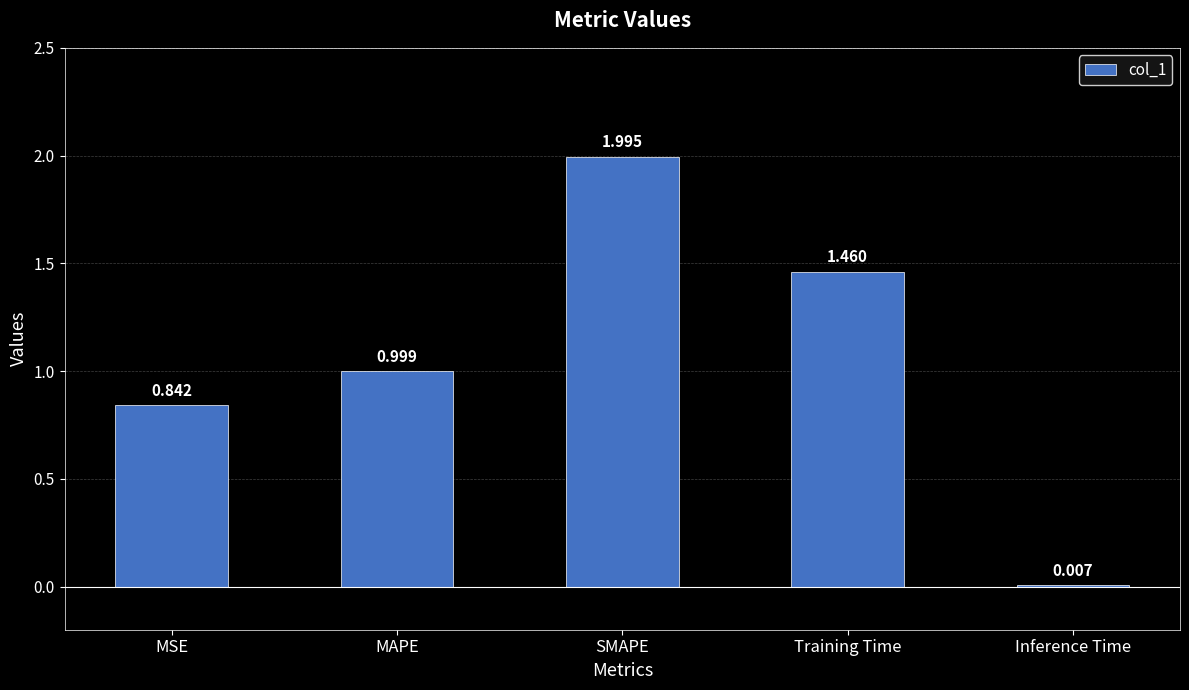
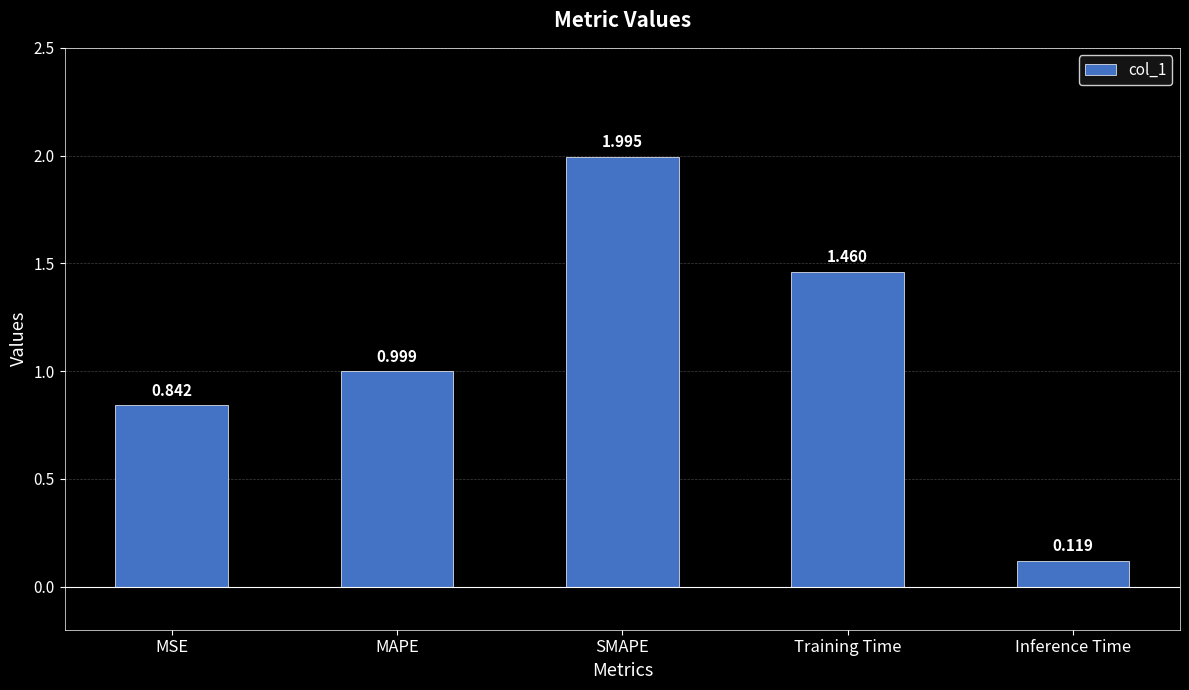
  {
    "MSE": 0.842,
    "MAPE": 0.999,
    "SMAPE": 1.995,
    "Training Time": 1.460,
-   "Inference Time": 0.007
+   "Inference Time": 0.119
  }
